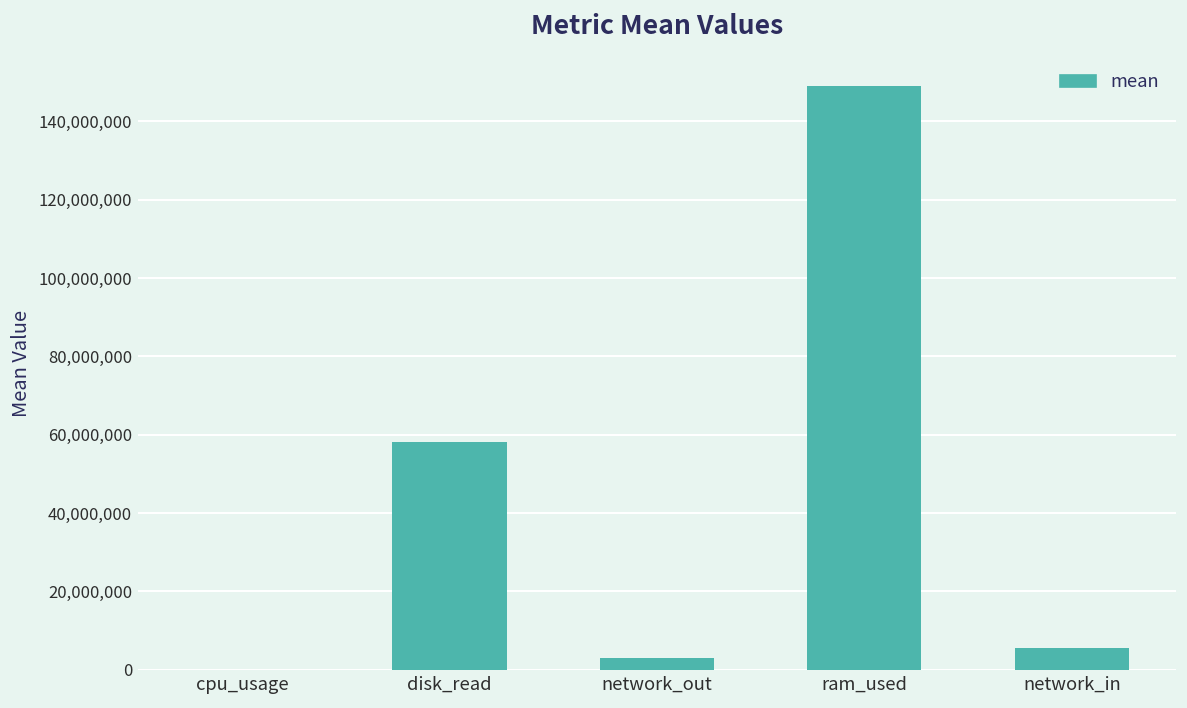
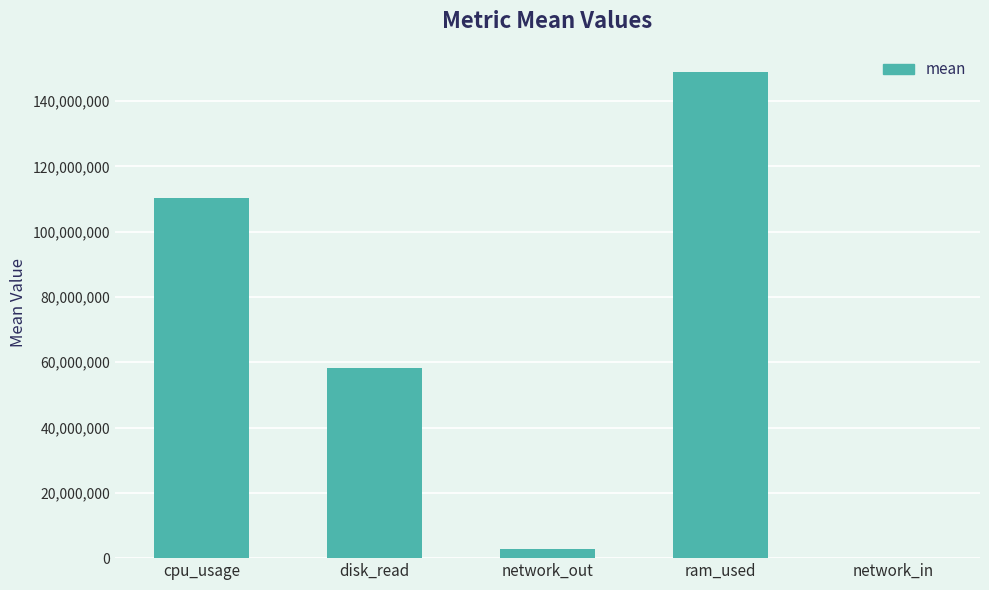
  {
-   "cpu_usage": "0",
+   "cpu_usage": "110,000,000",
    "disk_read": "58,000,000",
    "network_out": "3,000,000",
    "ram_used": "149,000,000",
-   "network_in": "6,000,000"
+   "network_in": "0"
  }
